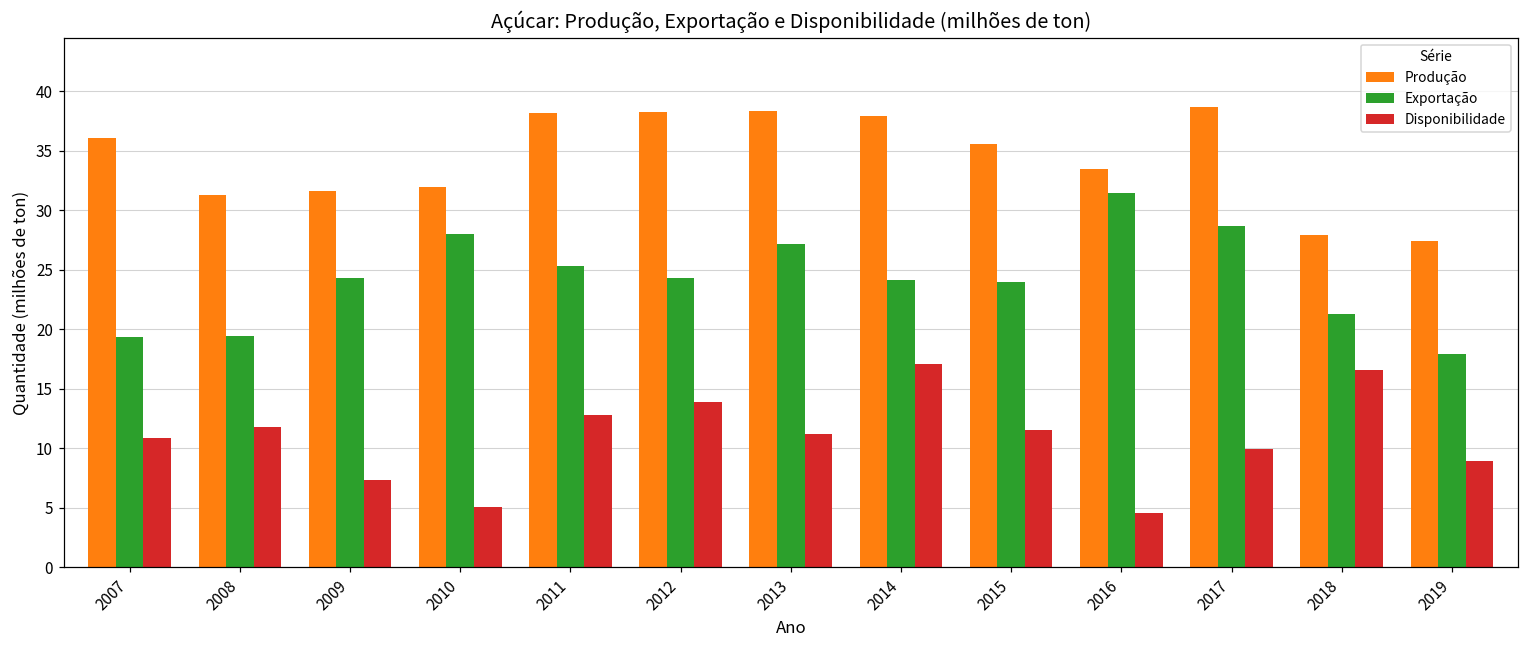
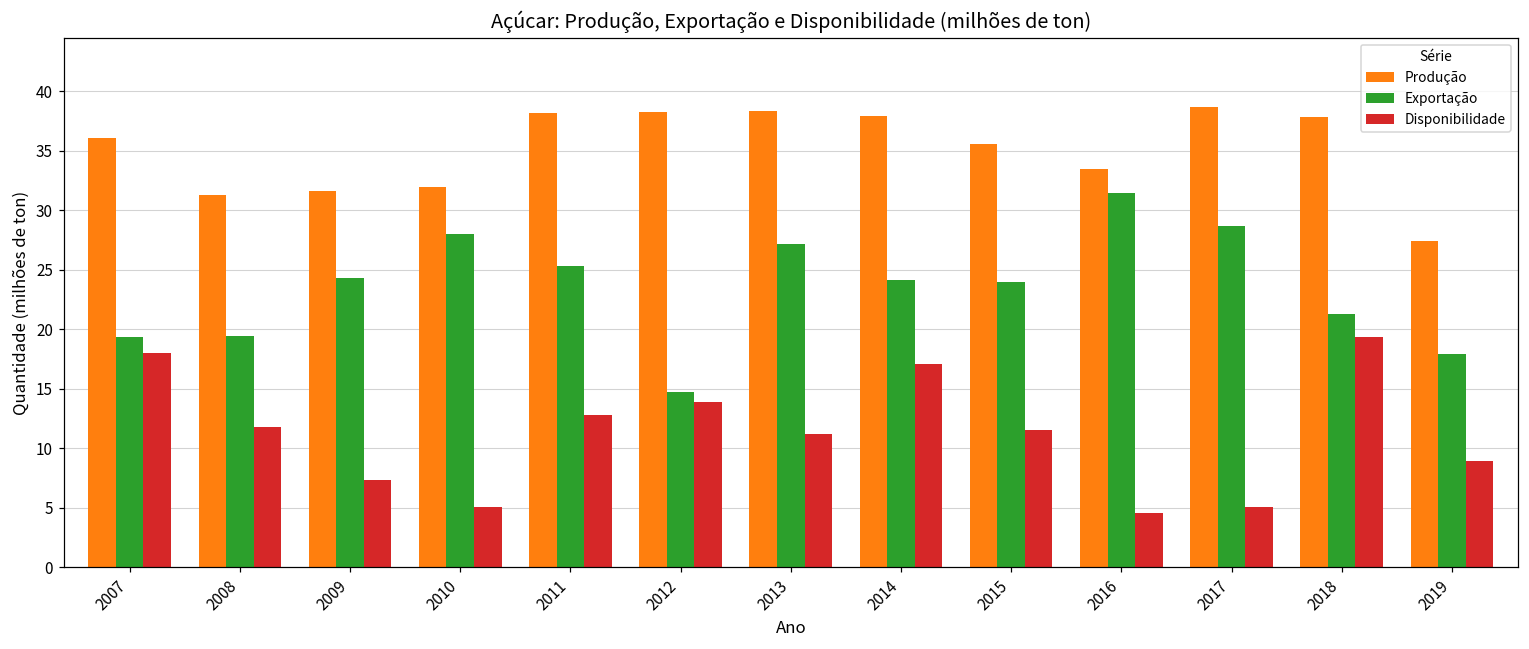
  {
    "Produção": {
      "2007": 36.0,
      "2008": 31.3,
      "2009": 31.6,
      "2010": 32.0,
      "2011": 38.2,
      "2012": 38.3,
      "2013": 38.3,
      "2014": 37.9,
      "2015": 35.6,
      "2016": 33.5,
      "2017": 38.7,
-     "2018": 27.9,
+     "2018": 37.9,
      "2019": 27.4
    },
    "Exportação": {
      "2007": 19.3,
      "2008": 19.5,
      "2009": 24.3,
      "2010": 28.0,
      "2011": 25.4,
-     "2012": 24.3,
+     "2012": 14.7,
      "2013": 27.2,
      "2014": 24.1,
      "2015": 24.0,
      "2016": 31.5,
      "2017": 28.7,
      "2018": 21.3,
      "2019": 17.9
    },
    "Disponibilidade": {
-     "2007": 10.9,
+     "2007": 18.0,
      "2008": 11.8,
      "2009": 7.3,
      "2010": 5.1,
      "2011": 12.8,
      "2012": 13.9,
      "2013": 11.2,
      "2014": 17.1,
      "2015": 11.5,
      "2016": 4.6,
-     "2017": 10.0,
-     "2018": 16.6,
+     "2017": 5.1,
+     "2018": 19.3,
      "2019": 9.0
    }
  }
